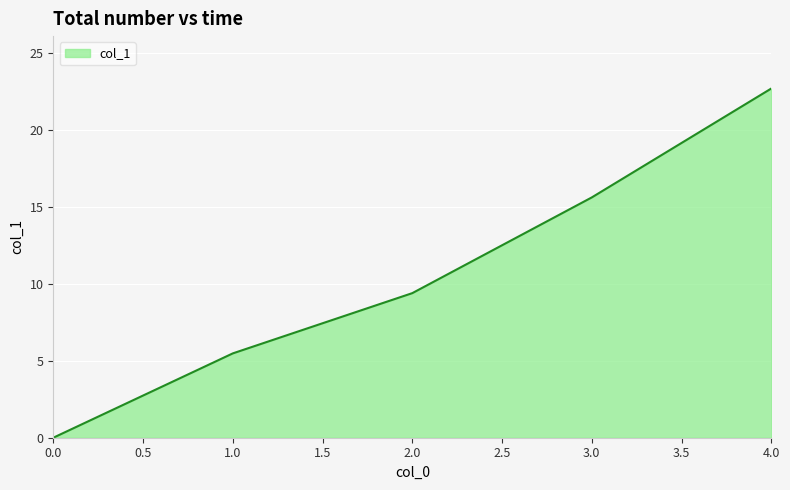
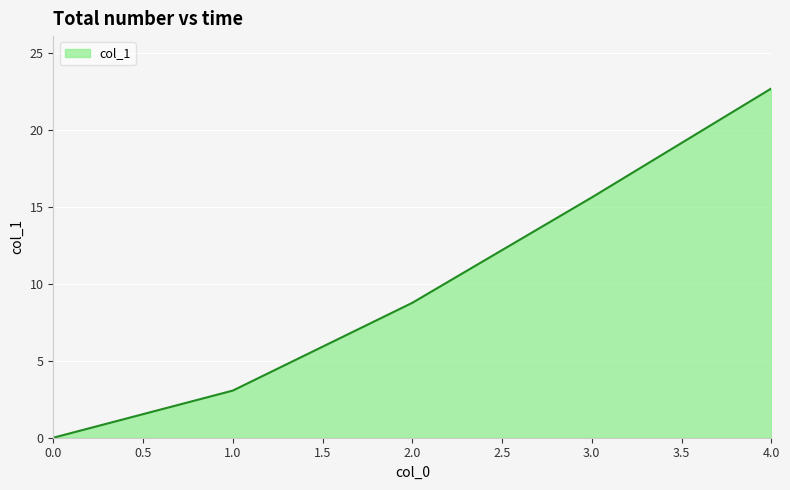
  {
    "0.0": 0.0,
-   "1.0": 5.5,
-   "2.0": 9.4,
+   "1.0": 3.1,
+   "2.0": 8.8,
    "3.0": 15.6,
    "4.0": 22.7
  }
